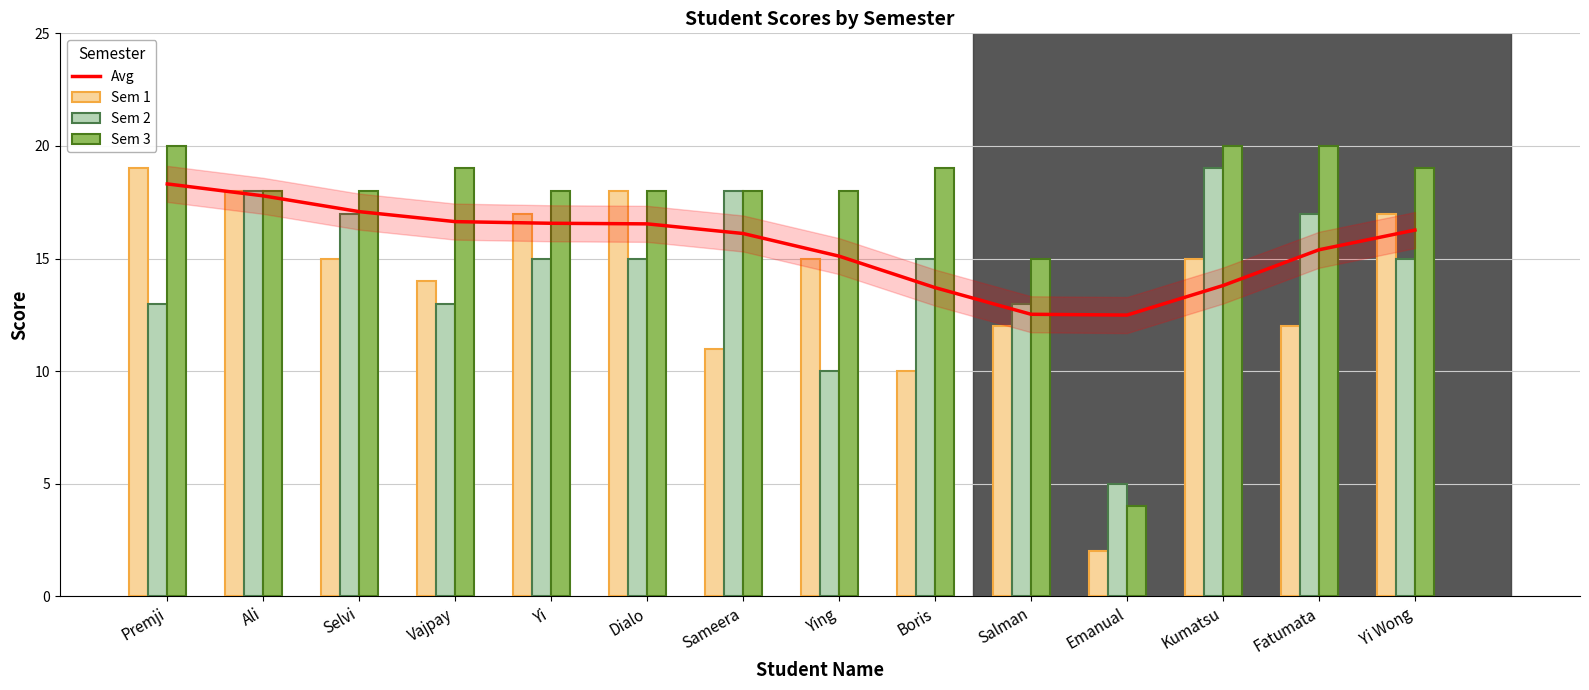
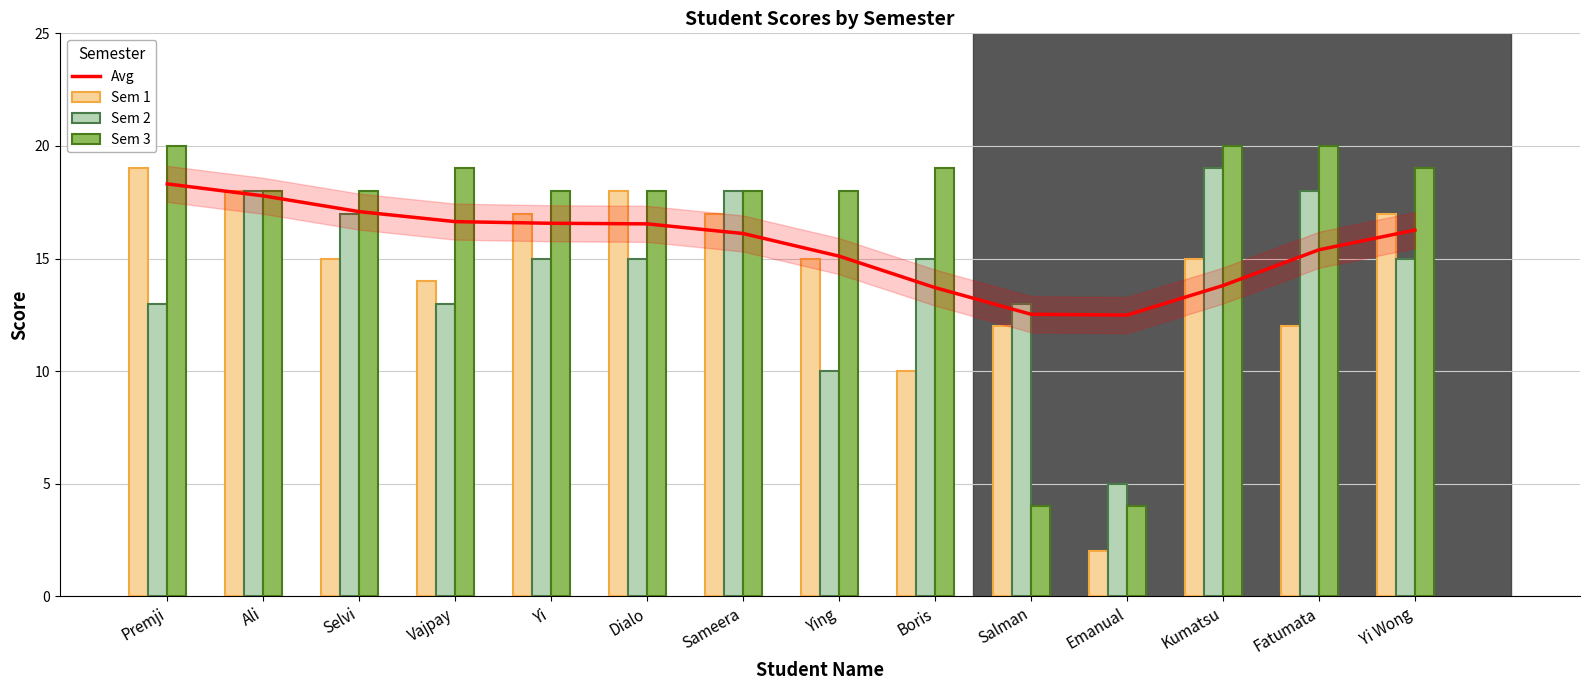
  {
    "Sem 1": {
      "Premji": 19,
      "Ali": 18,
      "Selvi": 15,
      "Vajpay": 14,
      "Yi": 17,
      "Dialo": 18,
-     "Sameera": 11,
+     "Sameera": 17,
      "Ying": 15,
      "Boris": 10,
      "Salman": 12,
      "Emanual": 2,
      "Kumatsu": 15,
      "Fatumata": 12,
      "Yi Wong": 17
    },
    "Sem 2": {
      "Premji": 13,
      "Ali": 18,
      "Selvi": 17,
      "Vajpay": 13,
      "Yi": 15,
      "Dialo": 15,
      "Sameera": 18,
      "Ying": 10,
      "Boris": 15,
      "Salman": 13,
      "Emanual": 5,
      "Kumatsu": 19,
-     "Fatumata": 17,
+     "Fatumata": 18,
      "Yi Wong": 15
    },
    "Sem 3": {
      "Premji": 20,
      "Ali": 18,
      "Selvi": 18,
      "Vajpay": 19,
      "Yi": 18,
      "Dialo": 18,
      "Sameera": 18,
      "Ying": 18,
      "Boris": 19,
-     "Salman": 15,
+     "Salman": 4,
      "Emanual": 4,
      "Kumatsu": 20,
      "Fatumata": 20,
      "Yi Wong": 19
    }
  }
